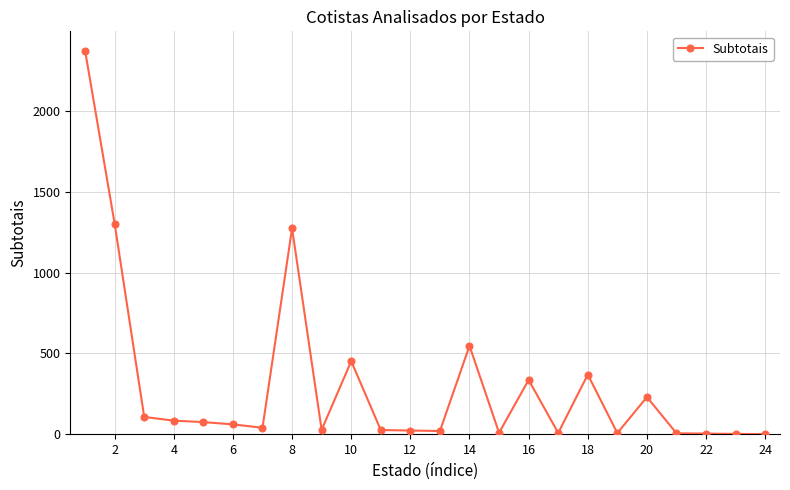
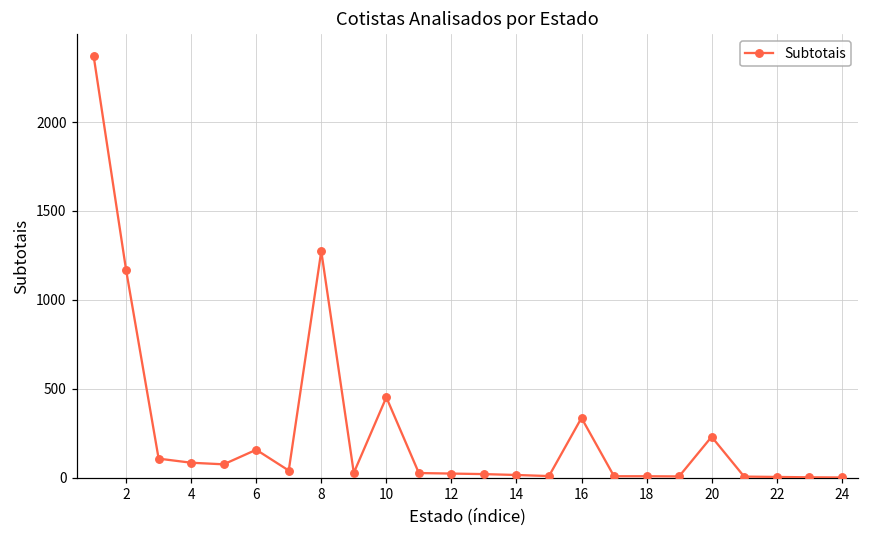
  {
-   "2": 1300,
+   "2": 1170,
    "4": 80,
-   "6": 60,
+   "6": 160,
    "8": 1270,
    "10": 450,
    "12": 20,
-   "14": 550,
+   "14": 20,
    "16": 340,
-   "18": 370,
+   "18": 10,
    "20": 230,
    "22": 0,
    "24": 0
  }
